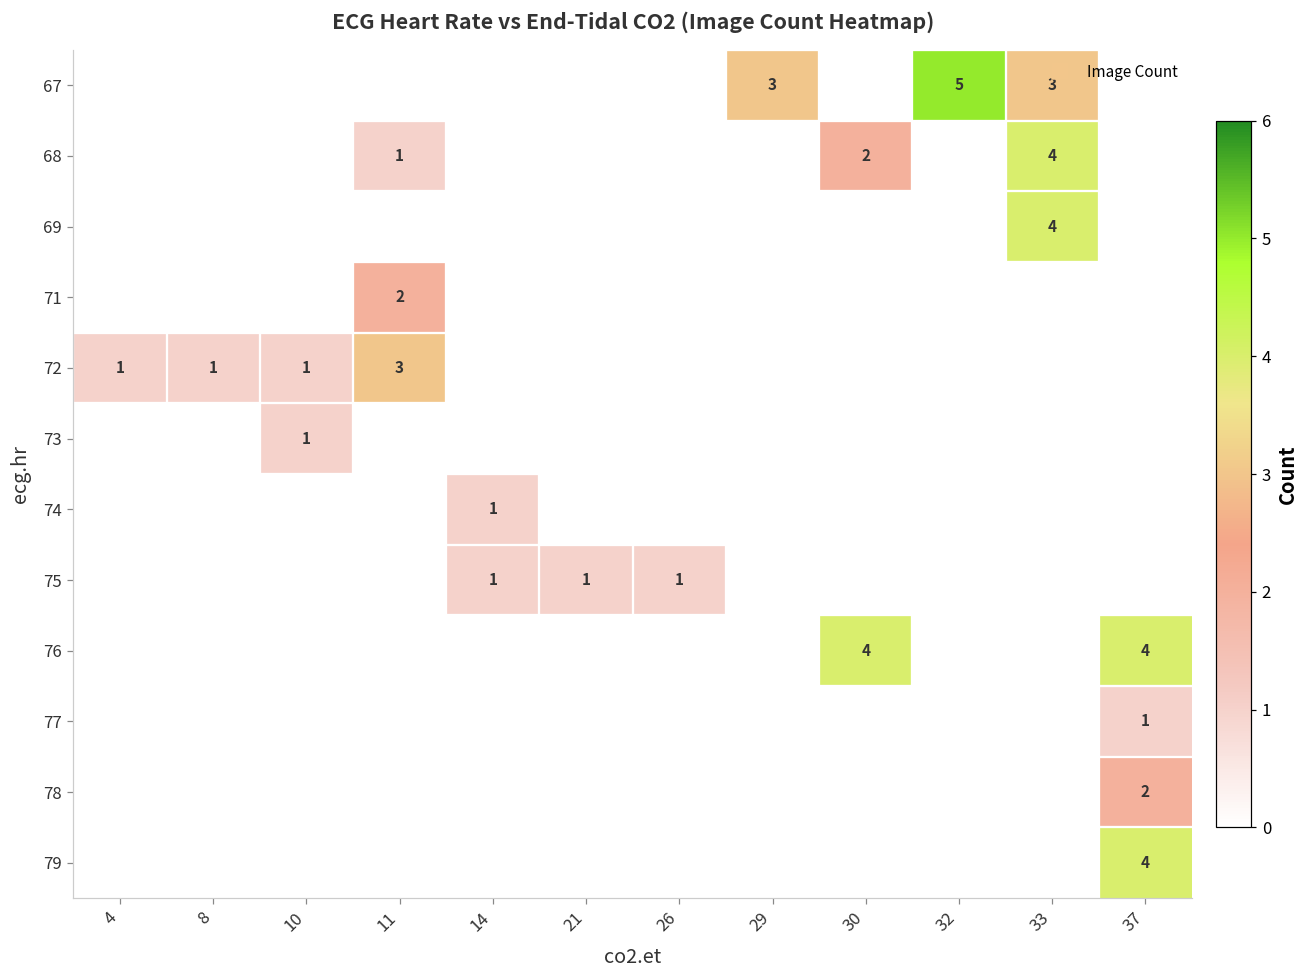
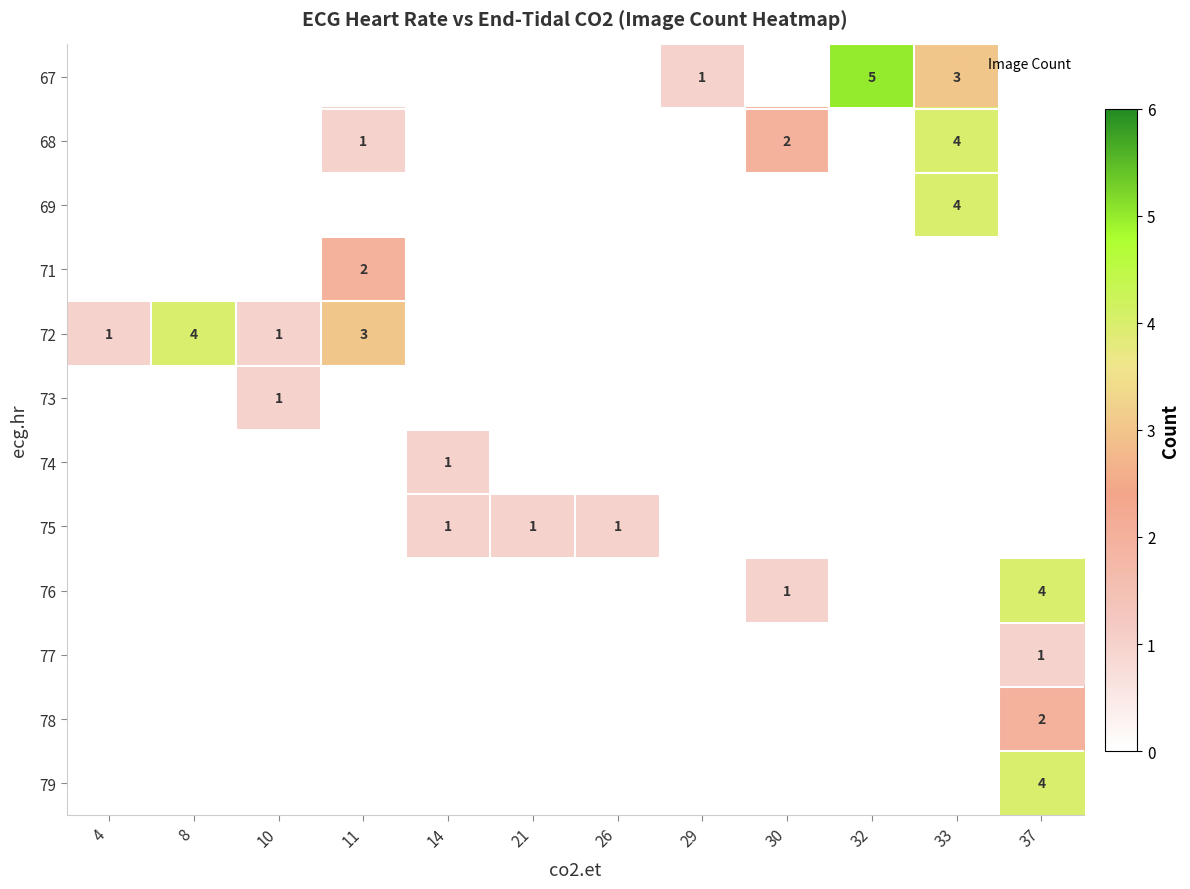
  {
    "67": {
-     "29": 3,
+     "29": 1,
      "32": 5,
      "33": 3
    },
    "68": {
      "11": 1,
      "30": 2,
      "33": 4
    },
    "69": {
      "33": 4
    },
    "71": {
      "11": 2
    },
    "72": {
      "4": 1,
-     "8": 1,
+     "8": 4,
      "10": 1,
      "11": 3
    },
    "73": {
      "10": 1
    },
    "74": {
      "14": 1
    },
    "75": {
      "14": 1,
      "21": 1,
      "26": 1
    },
    "76": {
-     "30": 4,
+     "30": 1,
      "37": 4
    },
    "77": {
      "37": 1
    },
    "78": {
      "37": 2
    },
    "79": {
      "37": 4
    }
  }
